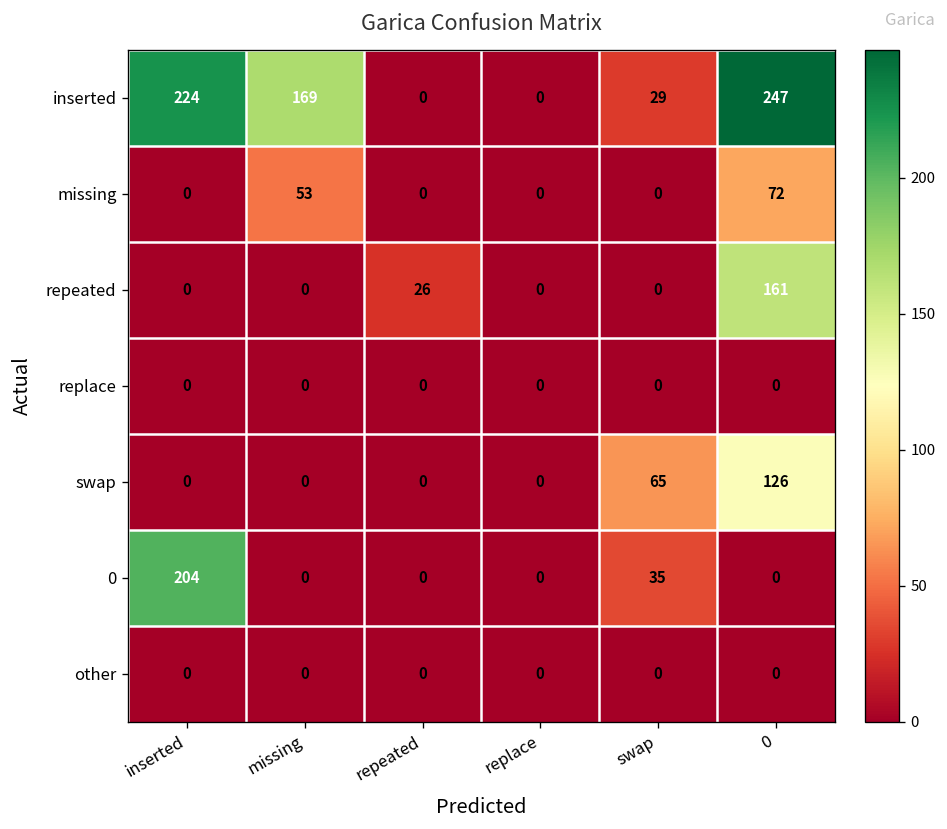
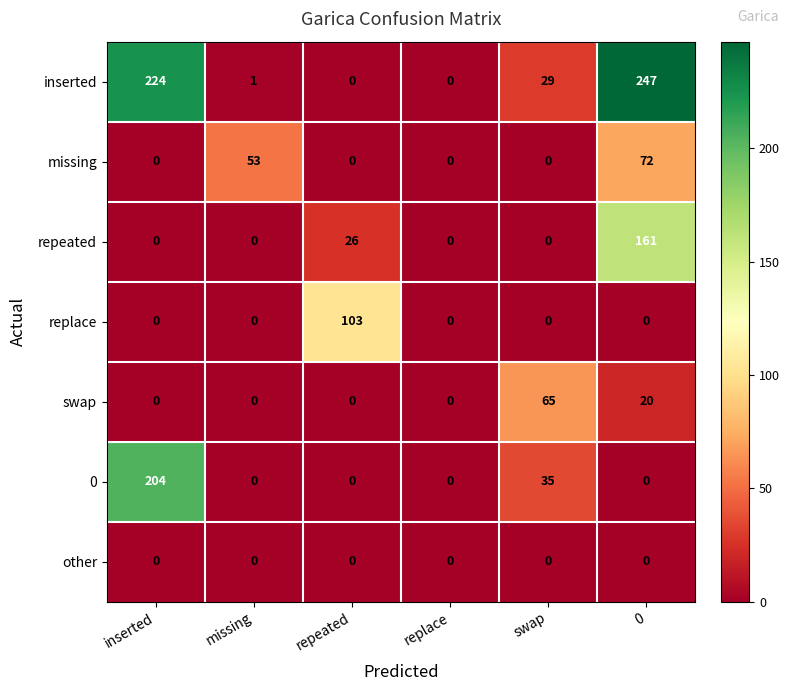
  {
    "inserted": {
      "inserted": 224,
-     "missing": 169,
+     "missing": 1,
      "repeated": 0,
      "replace": 0,
      "swap": 29,
      "0": 247
    },
    "missing": {
      "inserted": 0,
      "missing": 53,
      "repeated": 0,
      "replace": 0,
      "swap": 0,
      "0": 72
    },
    "repeated": {
      "inserted": 0,
      "missing": 0,
      "repeated": 26,
      "replace": 0,
      "swap": 0,
      "0": 161
    },
    "replace": {
      "inserted": 0,
      "missing": 0,
-     "repeated": 0,
+     "repeated": 103,
      "replace": 0,
      "swap": 0,
      "0": 0
    },
    "swap": {
      "inserted": 0,
      "missing": 0,
      "repeated": 0,
      "replace": 0,
      "swap": 65,
-     "0": 126
+     "0": 20
    },
    "0": {
      "inserted": 204,
      "missing": 0,
      "repeated": 0,
      "replace": 0,
      "swap": 35,
      "0": 0
    },
    "other": {
      "inserted": 0,
      "missing": 0,
      "repeated": 0,
      "replace": 0,
      "swap": 0,
      "0": 0
    }
  }
